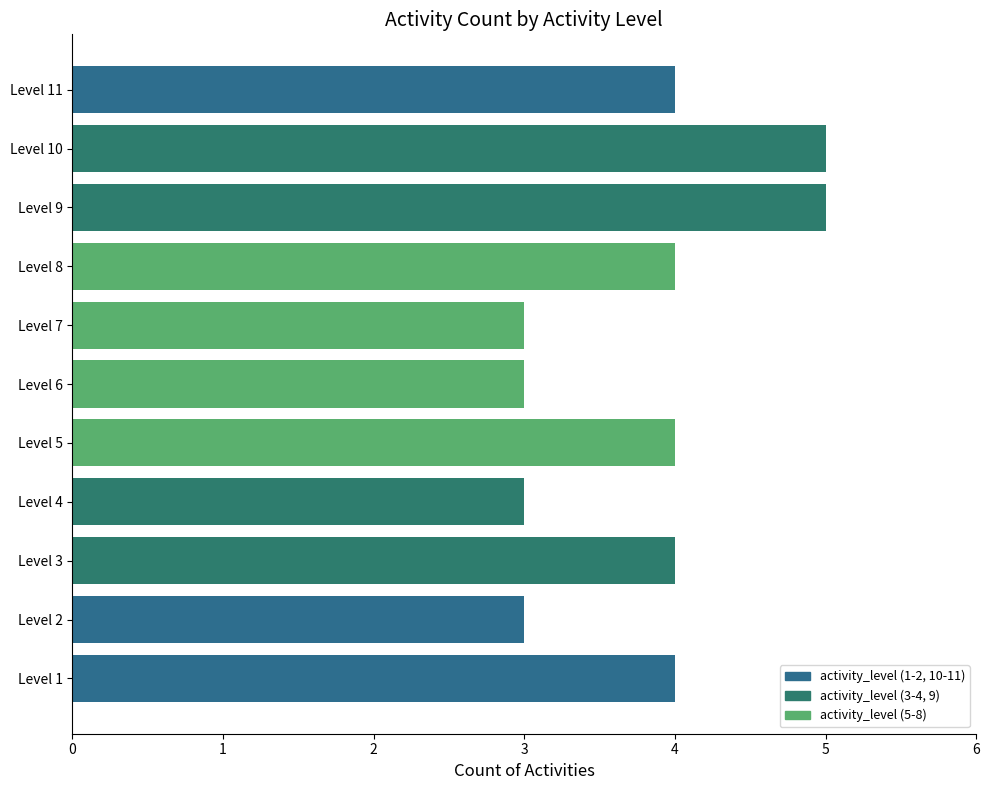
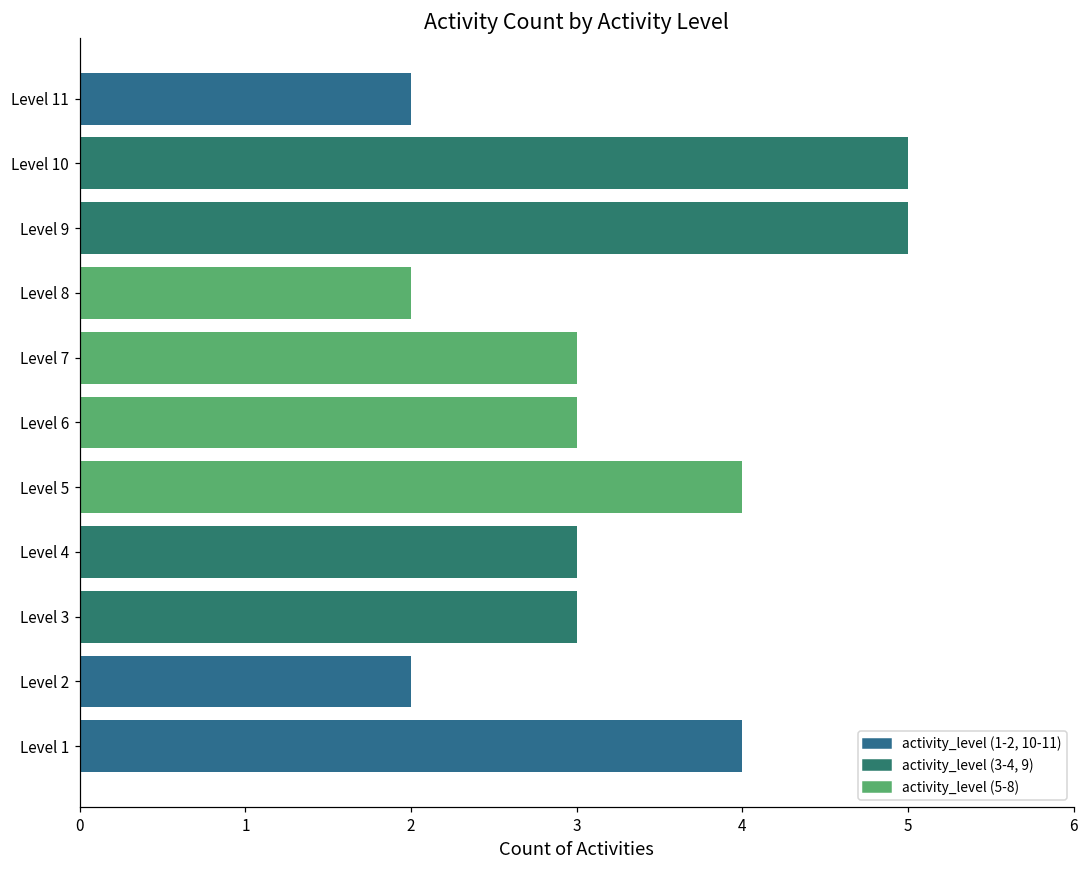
  {
-   "Level 11": 4,
+   "Level 11": 2,
    "Level 10": 5,
    "Level 9": 5,
-   "Level 8": 4,
+   "Level 8": 2,
    "Level 7": 3,
    "Level 6": 3,
    "Level 5": 4,
    "Level 4": 3,
-   "Level 3": 4,
-   "Level 2": 3,
+   "Level 3": 3,
+   "Level 2": 2,
    "Level 1": 4
  }
